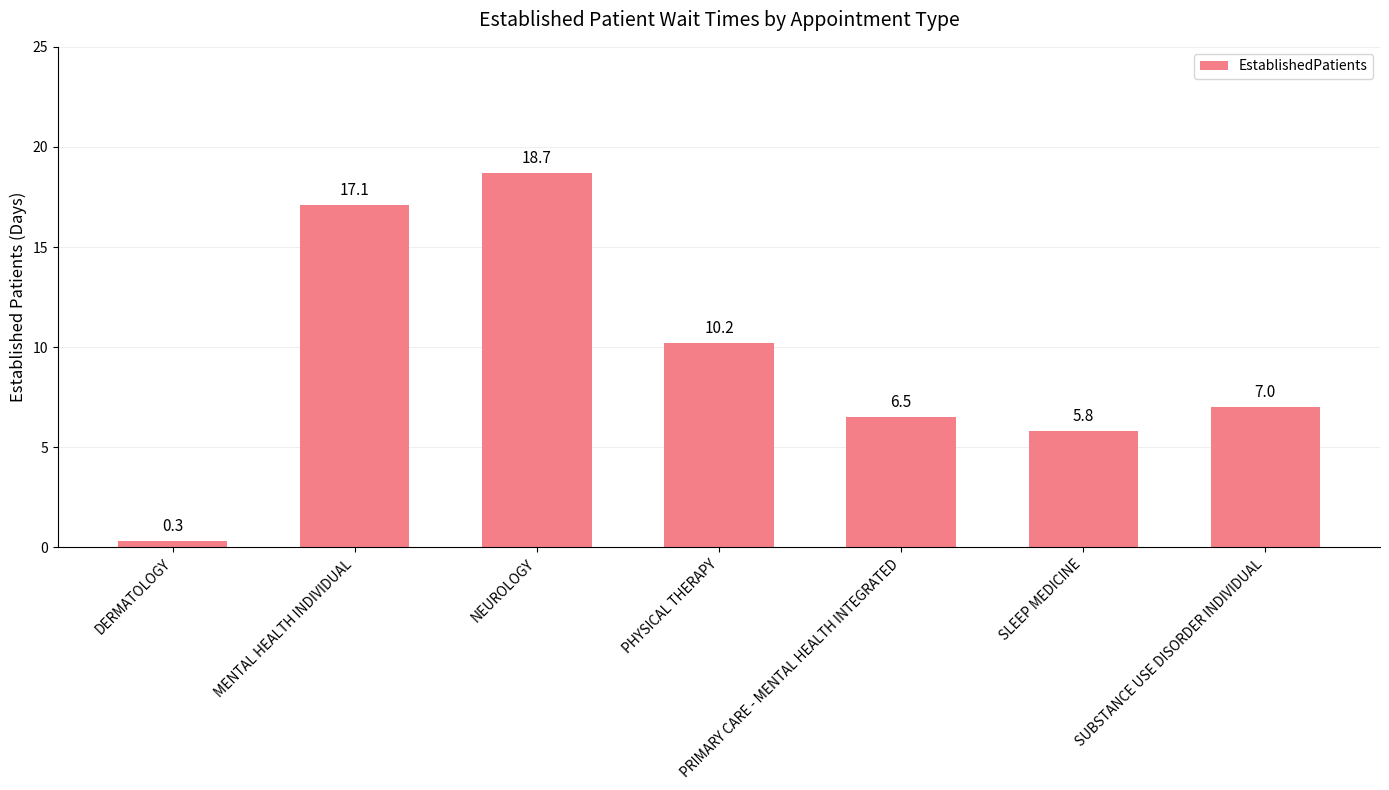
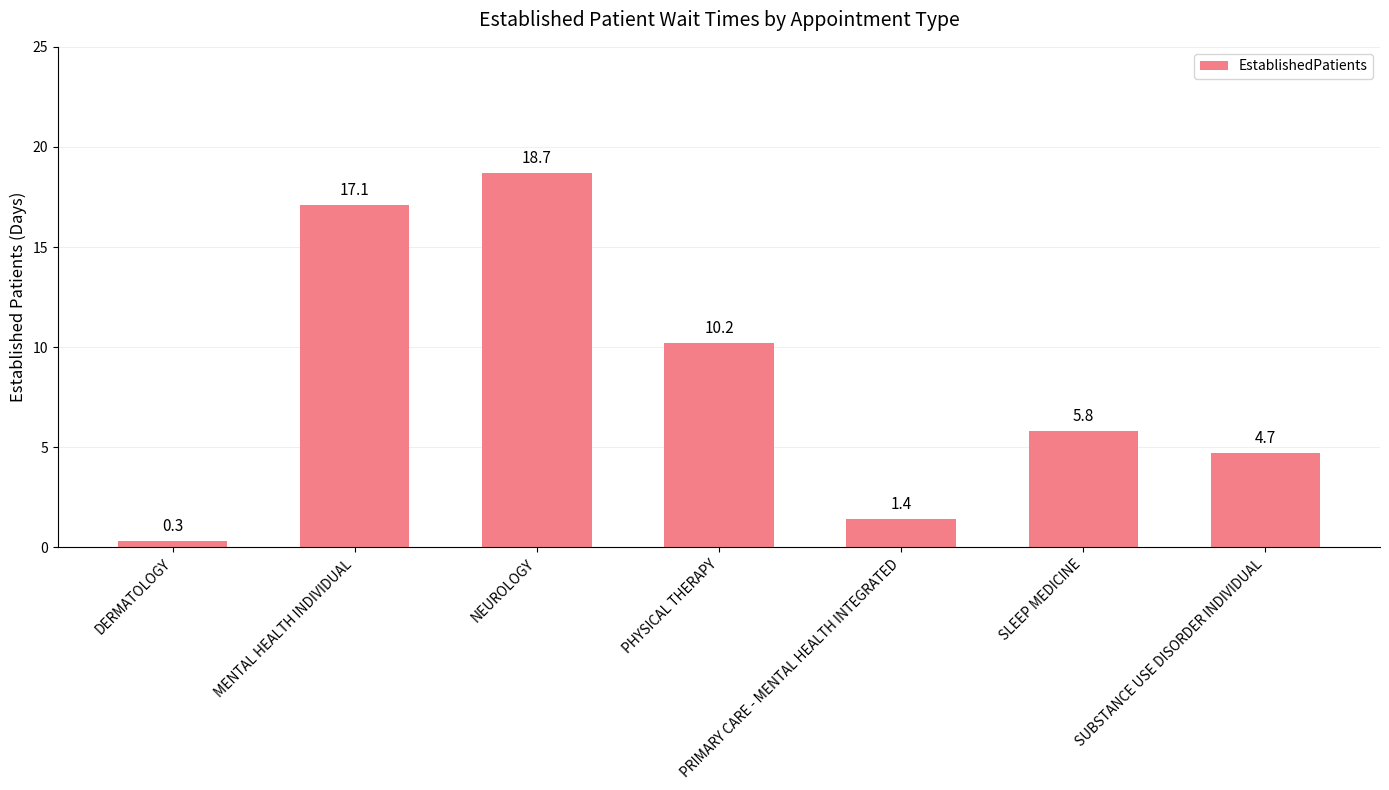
  {
    "DERMATOLOGY": 0.3,
    "MENTAL HEALTH INDIVIDUAL": 17.1,
    "NEUROLOGY": 18.7,
    "PHYSICAL THERAPY": 10.2,
-   "PRIMARY CARE - MENTAL HEALTH INTEGRATED": 6.5,
+   "PRIMARY CARE - MENTAL HEALTH INTEGRATED": 1.4,
    "SLEEP MEDICINE": 5.8,
-   "SUBSTANCE USE DISORDER INDIVIDUAL": 7.0
+   "SUBSTANCE USE DISORDER INDIVIDUAL": 4.7
  }
